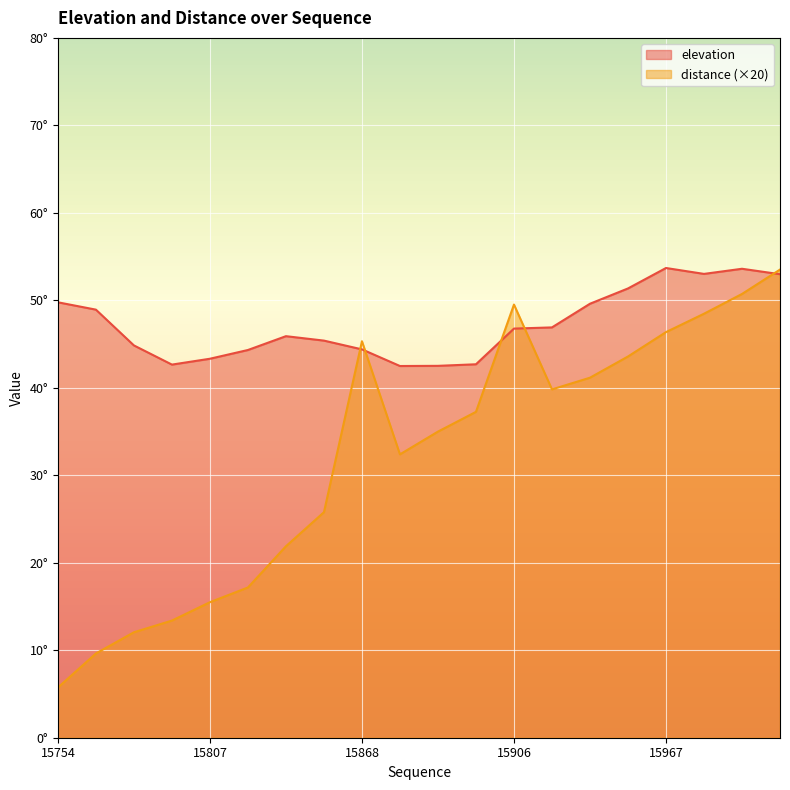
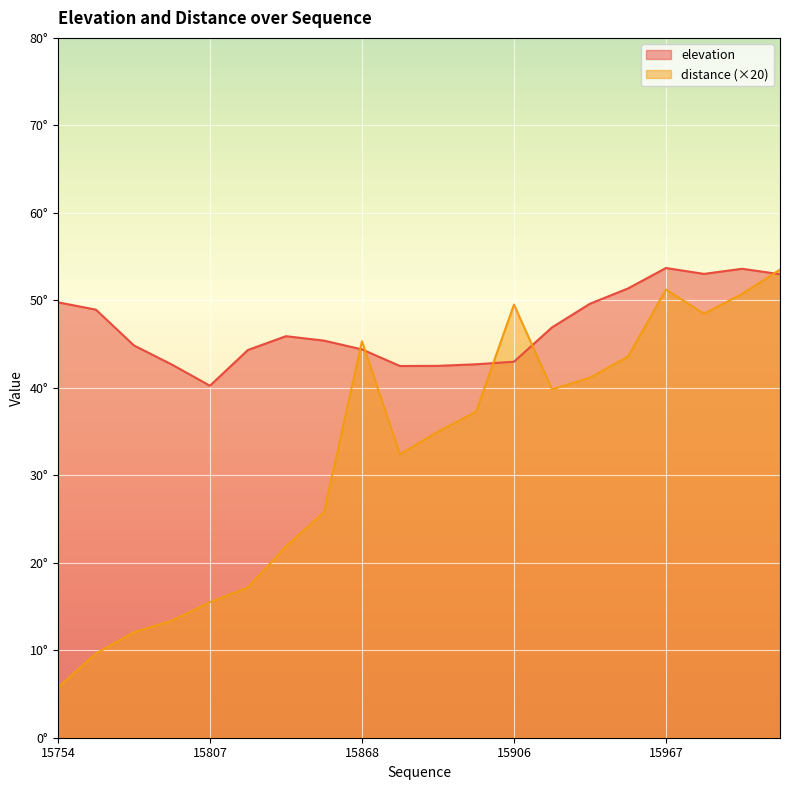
  {
    "elevation": {
      "15754": "50°",
-     "15807": "43°",
+     "15807": "40°",
      "15868": "44°",
-     "15906": "47°",
+     "15906": "43°",
      "15967": "54°"
    },
    "distance (×20)": {
      "15754": "6°",
      "15807": "15°",
      "15868": "45°",
      "15906": "50°",
-     "15967": "46°"
+     "15967": "51°"
    }
  }
